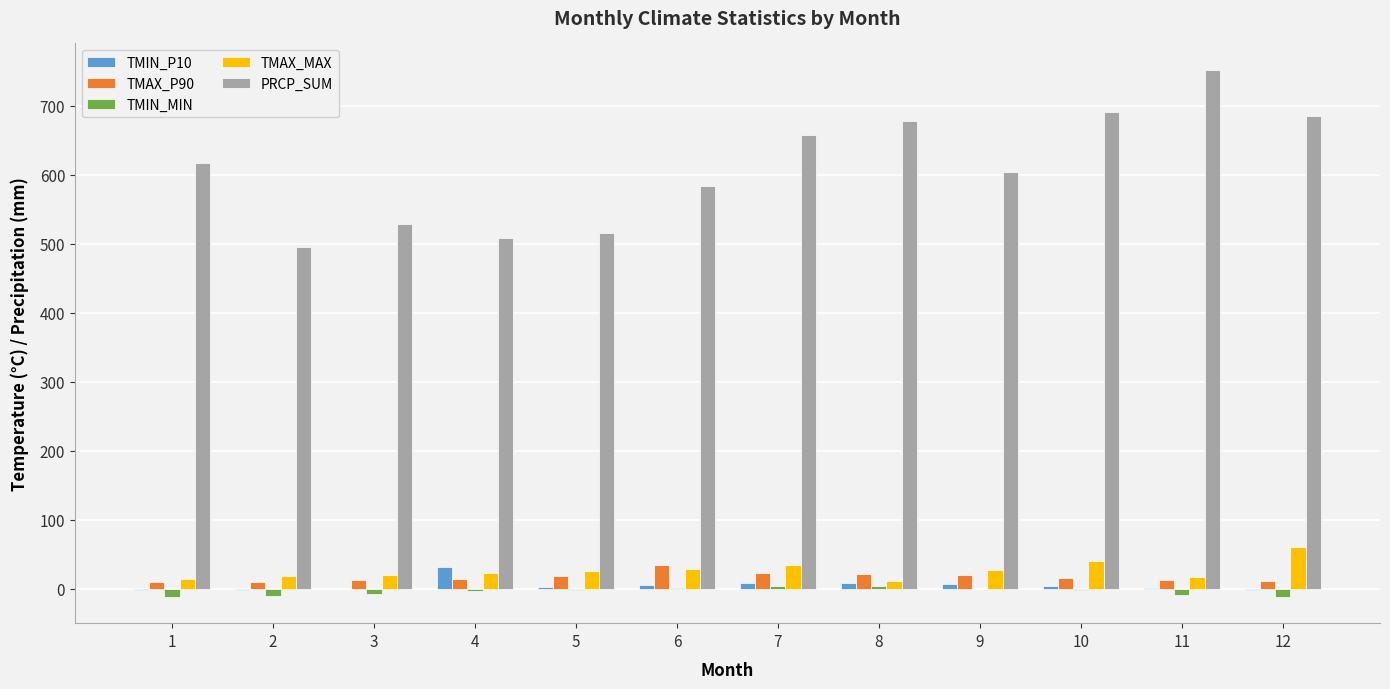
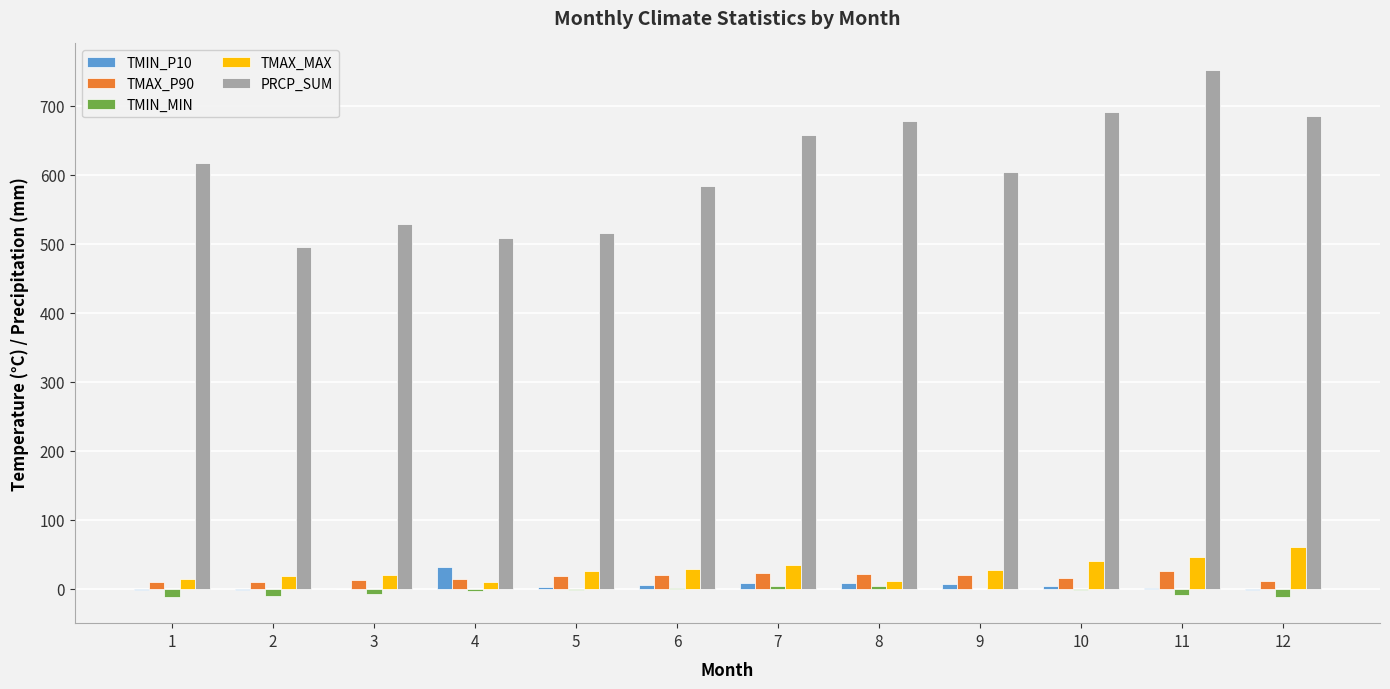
  {
    "TMIN_P10": {
      "4": 30,
      "6": 10,
      "7": 10,
      "8": 10,
      "9": 10
    },
    "TMAX_P90": {
      "1": 10,
      "2": 10,
      "3": 10,
      "4": 10,
      "5": 20,
-     "6": 30,
+     "6": 20,
      "7": 20,
      "8": 20,
      "9": 20,
      "10": 20,
-     "11": 10,
+     "11": 30,
      "12": 10
    },
    "TMIN_MIN": {
      "1": -10,
      "2": -10,
      "3": -10,
      "7": 0,
      "9": 0,
      "11": -10,
      "12": -10
    },
    "TMAX_MAX": {
      "1": 10,
      "2": 20,
      "3": 20,
-     "4": 20,
+     "4": 10,
      "5": 20,
      "6": 30,
      "7": 30,
      "8": 10,
      "9": 30,
      "10": 40,
-     "11": 20,
+     "11": 50,
      "12": 60
    },
    "PRCP_SUM": {
      "1": 620,
      "2": 500,
      "3": 530,
      "4": 510,
      "5": 520,
      "6": 580,
      "7": 660,
      "8": 680,
      "9": 600,
      "10": 690,
      "11": 750,
      "12": 690
    }
  }
